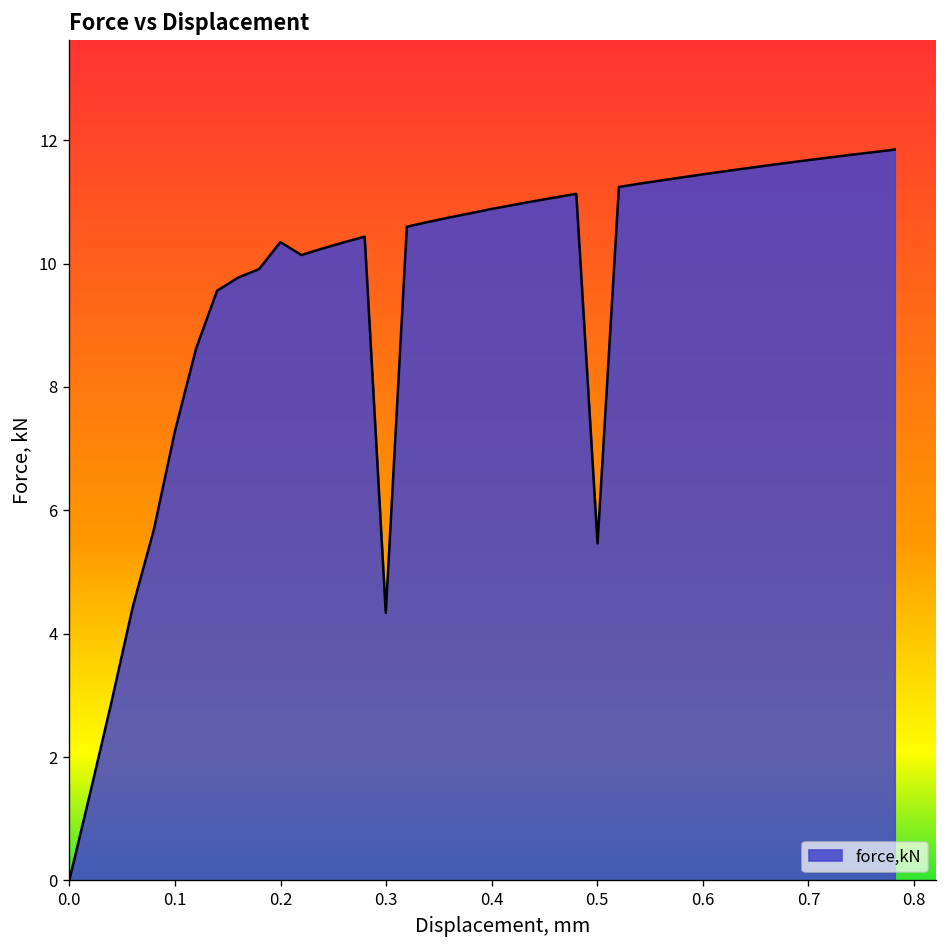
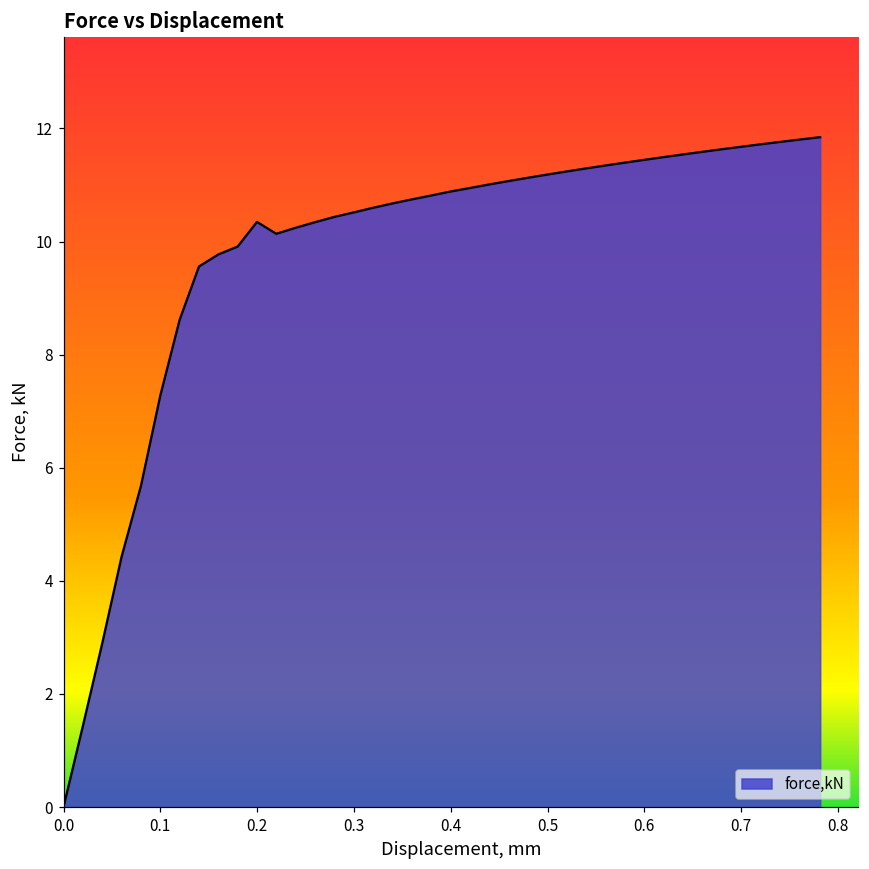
  {
    "0.0": 0.0,
    "0.1": 7.3,
    "0.2": 10.3,
-   "0.3": 4.3,
-   "0.5": 5.5
+   "0.3": 10.5,
+   "0.5": 11.2
  }
